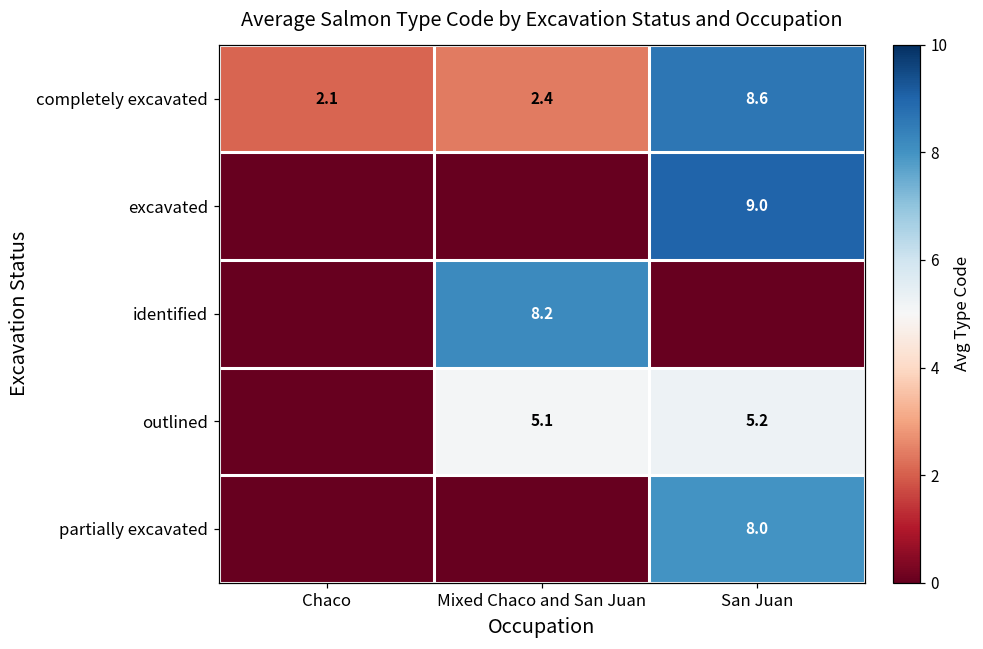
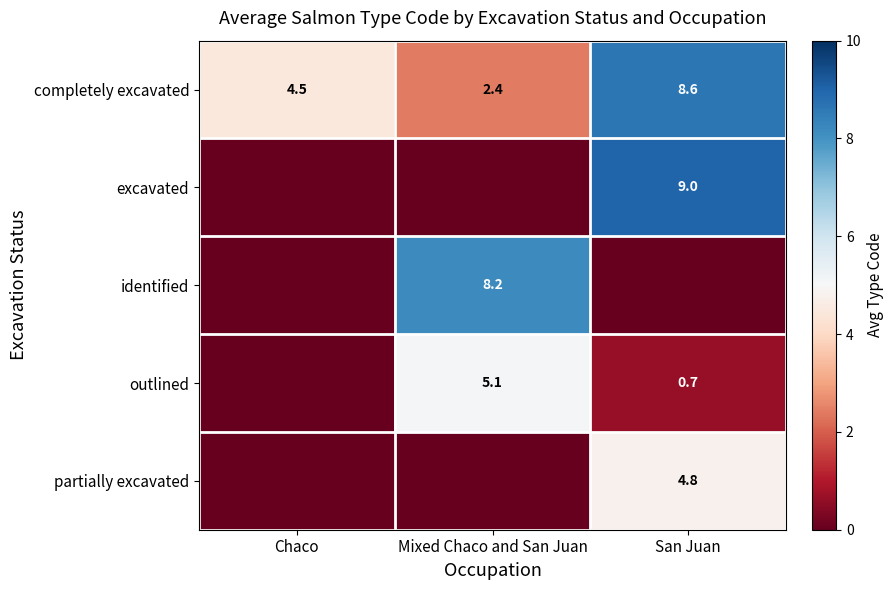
  {
    "completely excavated": {
-     "Chaco": 2.1,
+     "Chaco": 4.5,
      "Mixed Chaco and San Juan": 2.4,
      "San Juan": 8.6
    },
    "excavated": {
      "San Juan": 9.0
    },
    "identified": {
      "Mixed Chaco and San Juan": 8.2
    },
    "outlined": {
      "Mixed Chaco and San Juan": 5.1,
-     "San Juan": 5.2
+     "San Juan": 0.7
    },
    "partially excavated": {
-     "San Juan": 8.0
+     "San Juan": 4.8
    }
  }
